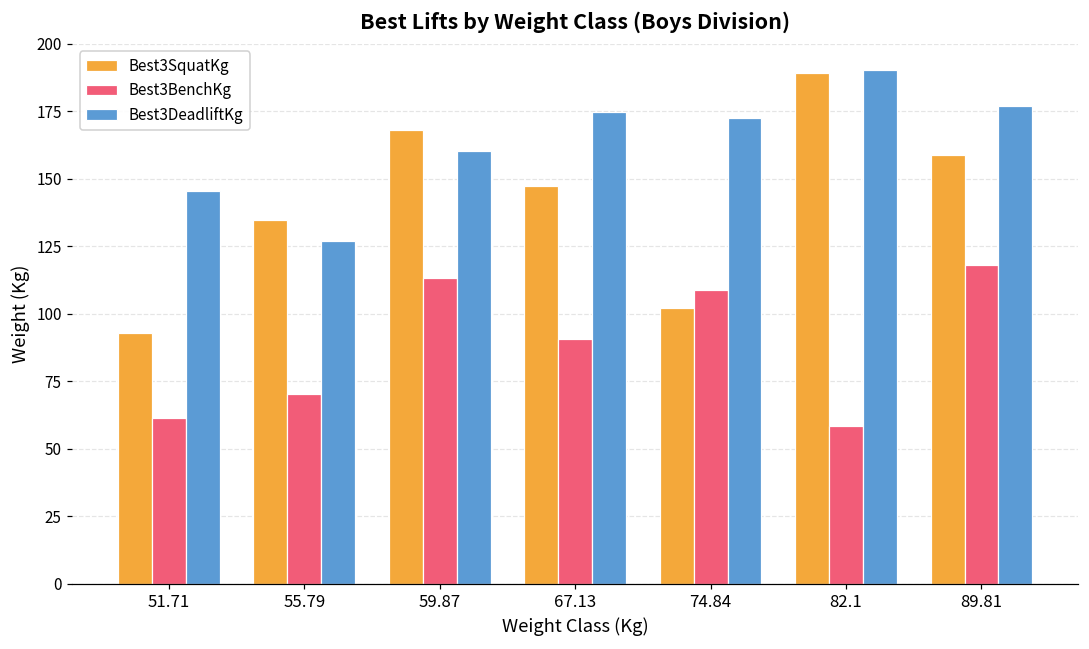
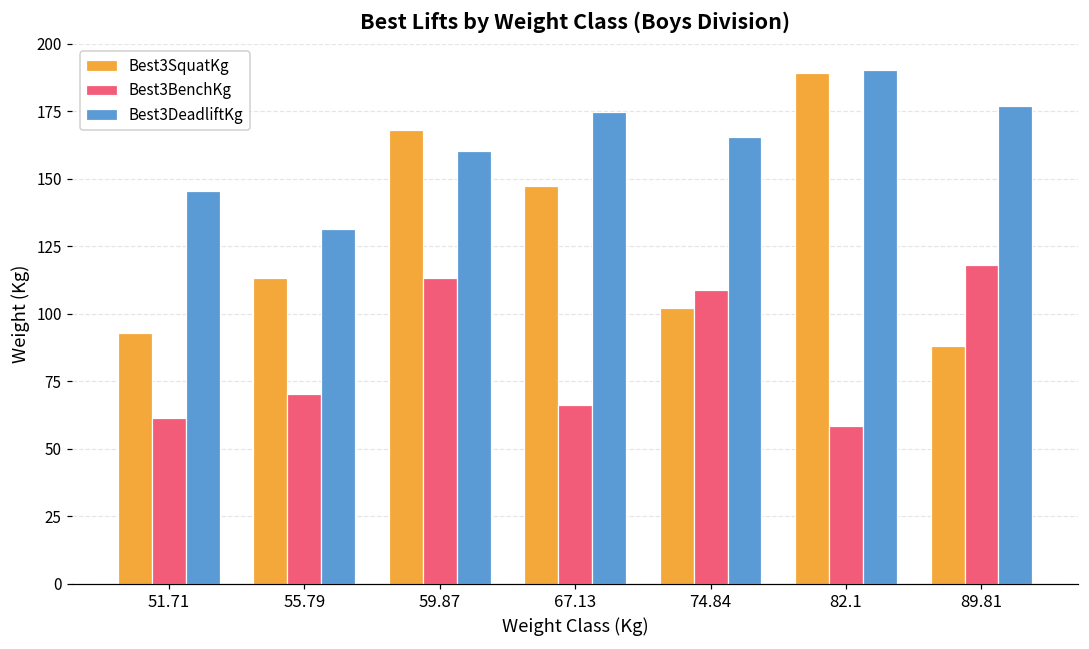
  {
    "Best3SquatKg": {
      "51.71": 93,
-     "55.79": 135,
+     "55.79": 113,
      "59.87": 168,
      "67.13": 147,
      "74.84": 102,
      "82.1": 189,
-     "89.81": 159
+     "89.81": 88
    },
    "Best3BenchKg": {
      "51.71": 61,
      "55.79": 70,
      "59.87": 113,
-     "67.13": 91,
+     "67.13": 66,
      "74.84": 109,
      "82.1": 58,
      "89.81": 118
    },
    "Best3DeadliftKg": {
      "51.71": 145,
-     "55.79": 127,
+     "55.79": 132,
      "59.87": 160,
      "67.13": 175,
-     "74.84": 172,
+     "74.84": 166,
      "82.1": 191,
      "89.81": 177
    }
  }
